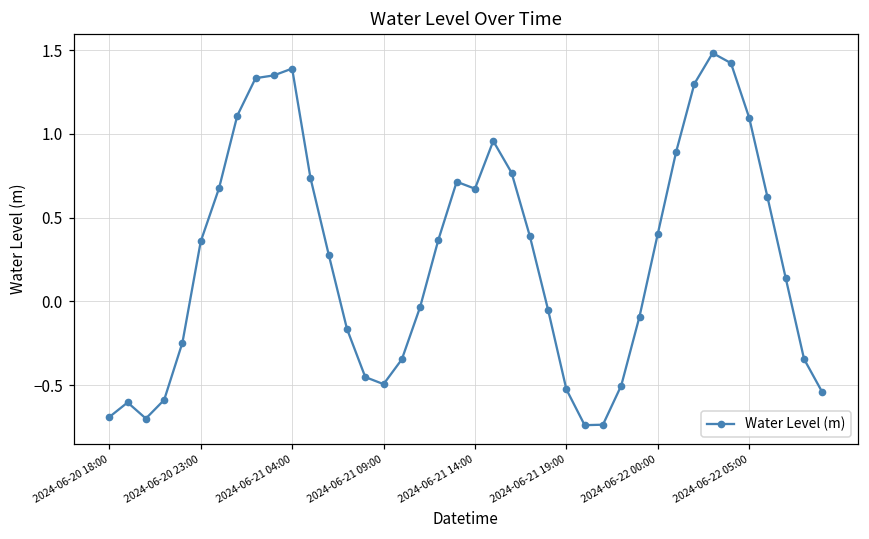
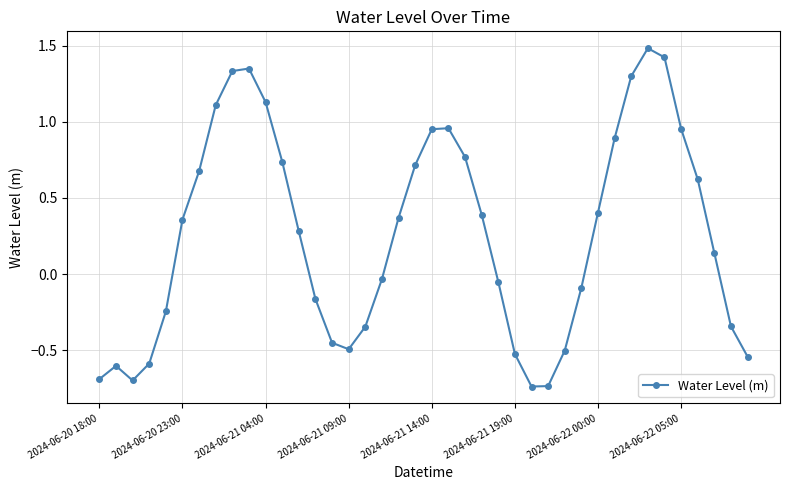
  {
    "2024-06-20 18:00": -0.69,
    "2024-06-20 23:00": 0.36,
-   "2024-06-21 04:00": 1.39,
+   "2024-06-21 04:00": 1.13,
    "2024-06-21 09:00": -0.49,
-   "2024-06-21 14:00": 0.67,
+   "2024-06-21 14:00": 0.95,
    "2024-06-21 19:00": -0.53,
    "2024-06-22 00:00": 0.40,
-   "2024-06-22 05:00": 1.10
+   "2024-06-22 05:00": 0.95
  }
